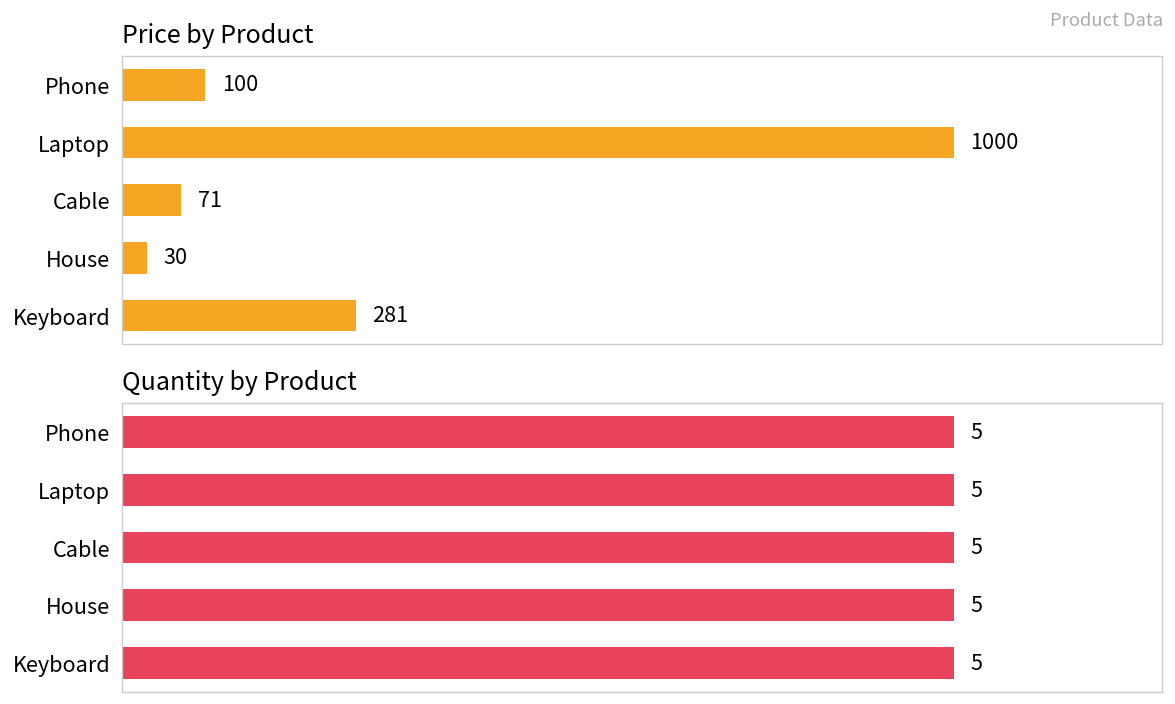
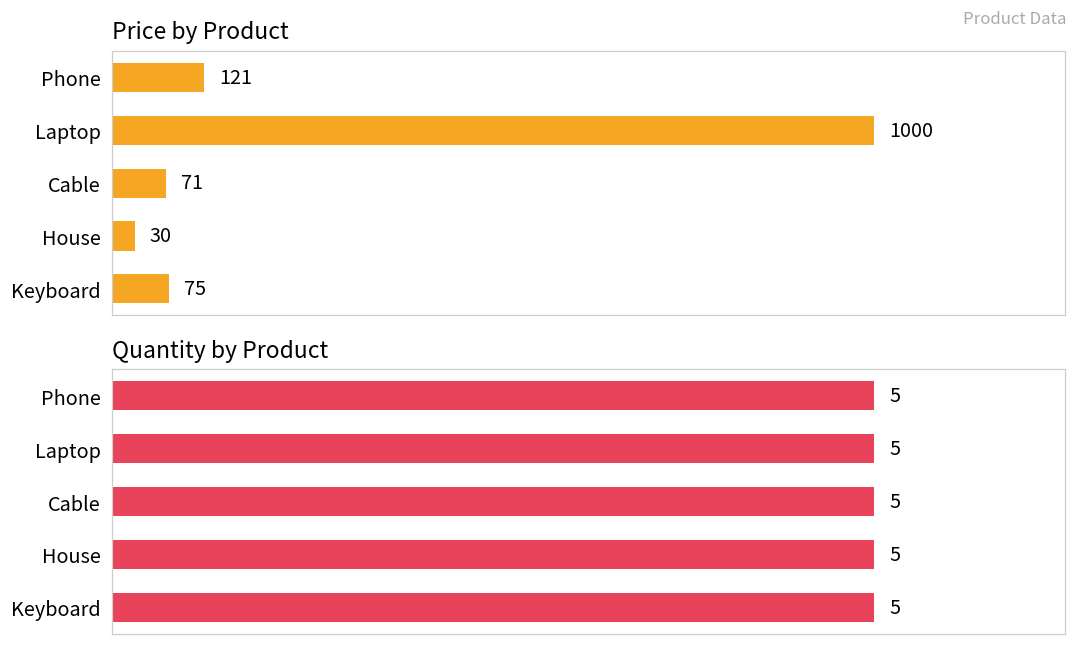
  {
    "Price by Product": {
-     "Phone": 100,
+     "Phone": 121,
      "Laptop": 1000,
      "Cable": 71,
      "House": 30,
-     "Keyboard": 281
+     "Keyboard": 75
    },
    "Quantity by Product": {
      "Phone": 5,
      "Laptop": 5,
      "Cable": 5,
      "House": 5,
      "Keyboard": 5
    }
  }
